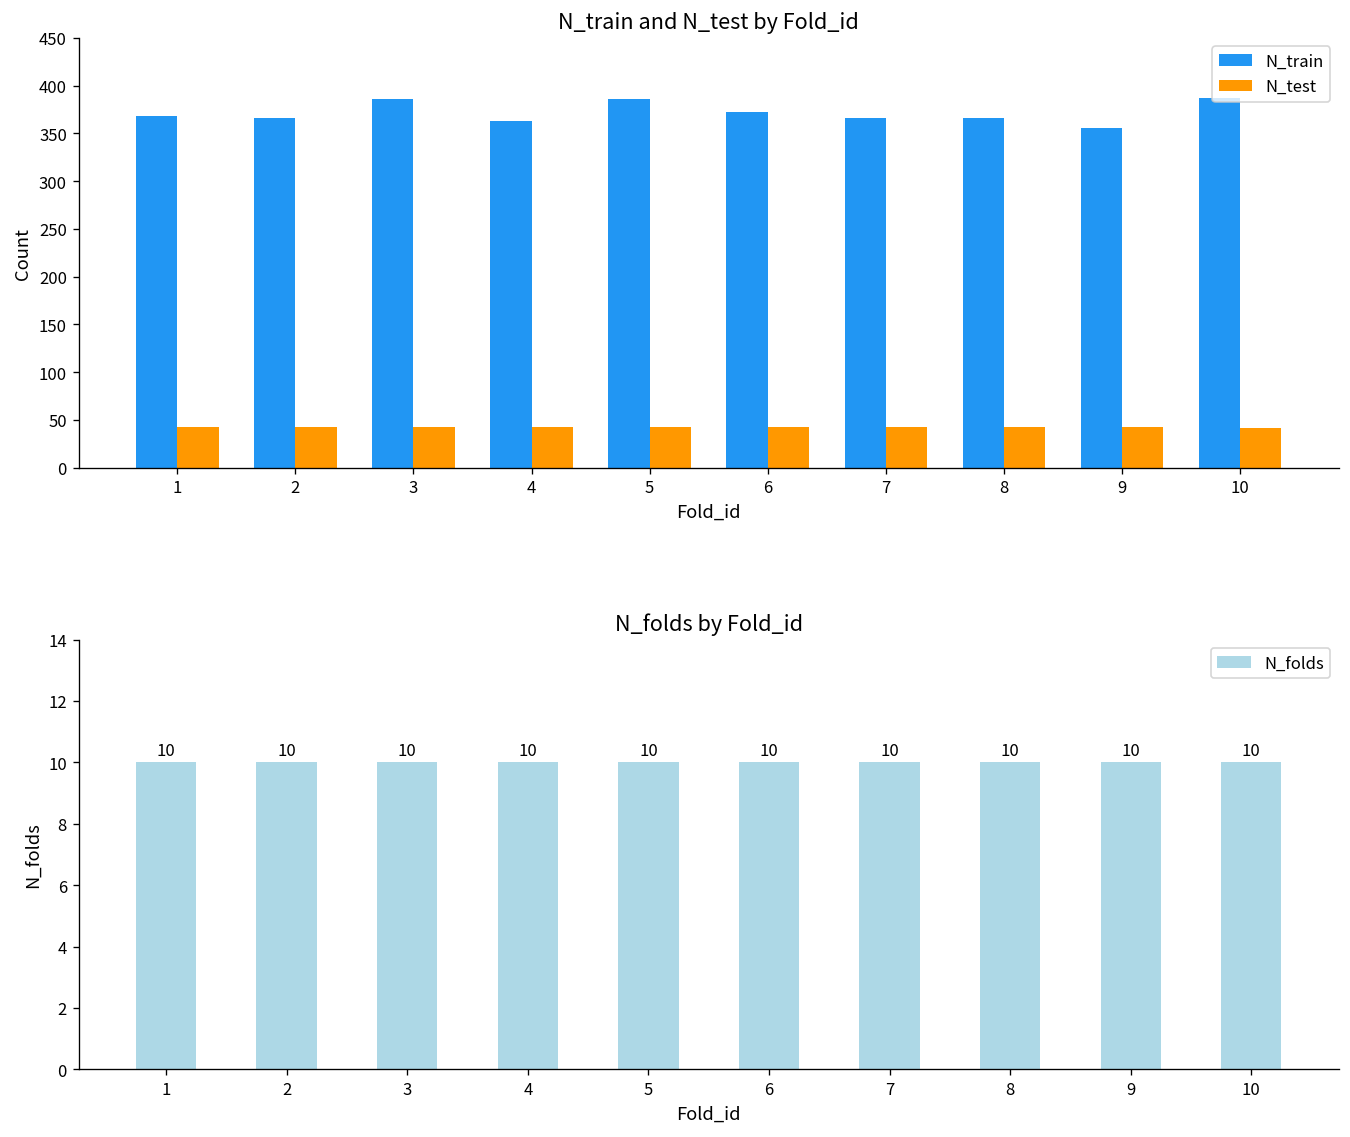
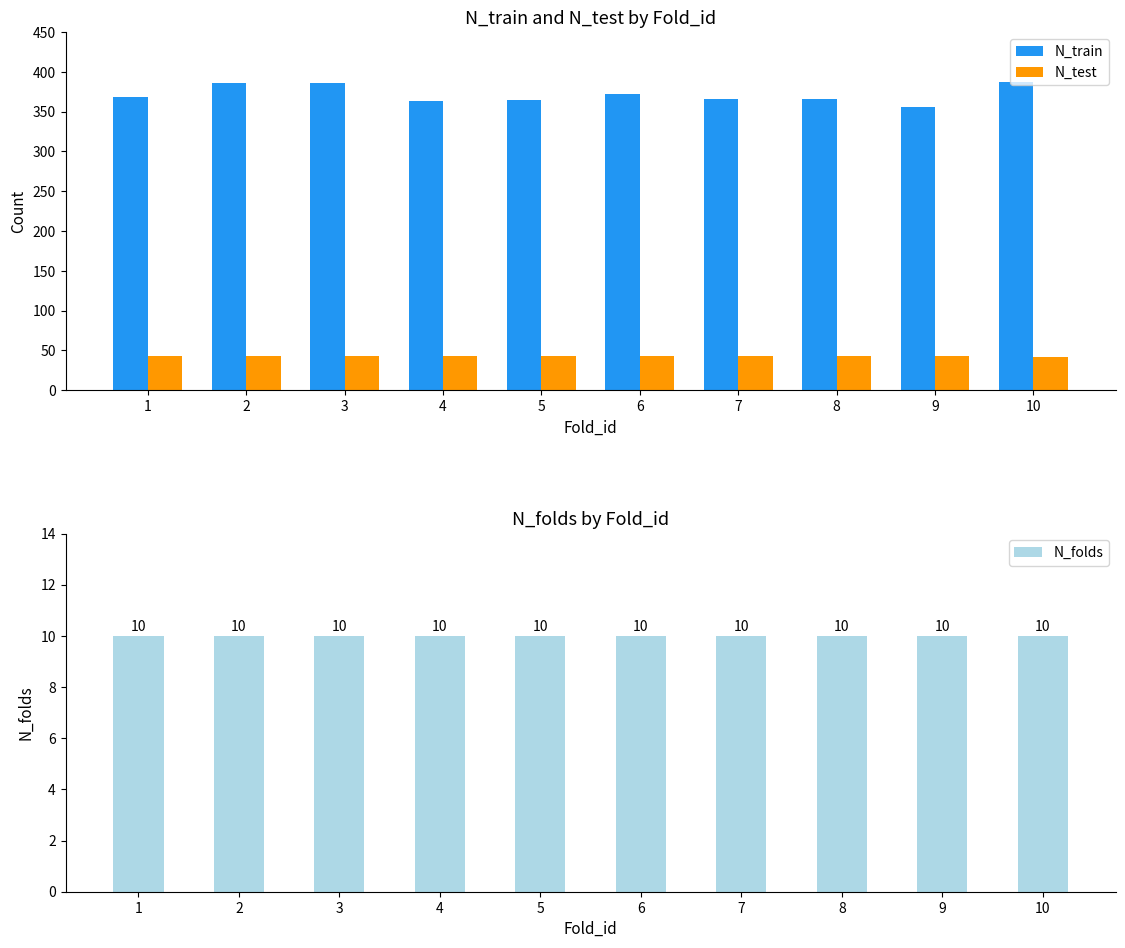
  {
    "N_train and N_test by Fold_id": {
      "N_train": {
        "1": 370,
-       "2": 370,
+       "2": 390,
        "3": 390,
        "4": 360,
-       "5": 390,
+       "5": 370,
        "6": 370,
        "7": 370,
        "8": 370,
        "9": 360
      },
      "N_test": {
        "1": 40,
        "2": 40,
        "3": 40,
        "4": 40,
        "5": 40,
        "6": 40,
        "7": 40,
        "8": 40,
        "9": 40,
        "10": 40
      }
    },
    "N_folds by Fold_id": {
      "1": 10,
      "2": 10,
      "3": 10,
      "4": 10,
      "5": 10,
      "6": 10,
      "7": 10,
      "8": 10,
      "9": 10,
      "10": 10
    }
  }
